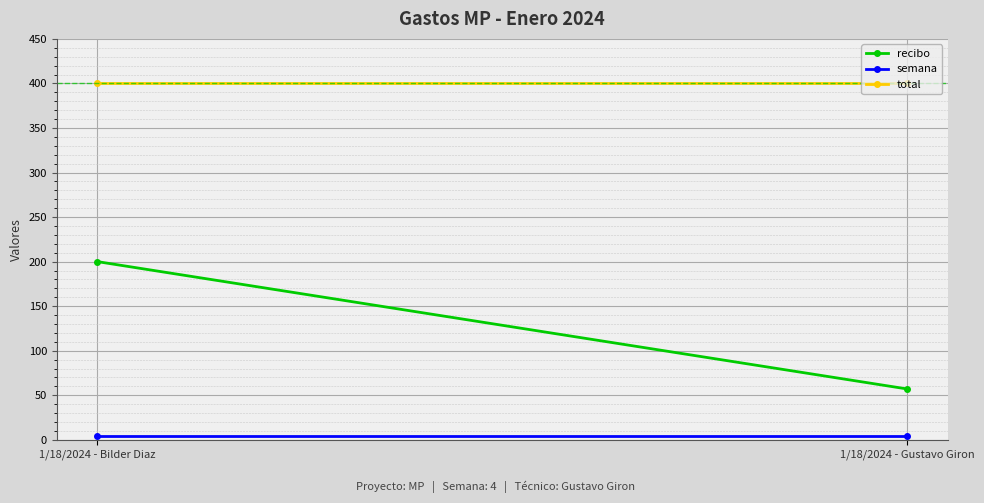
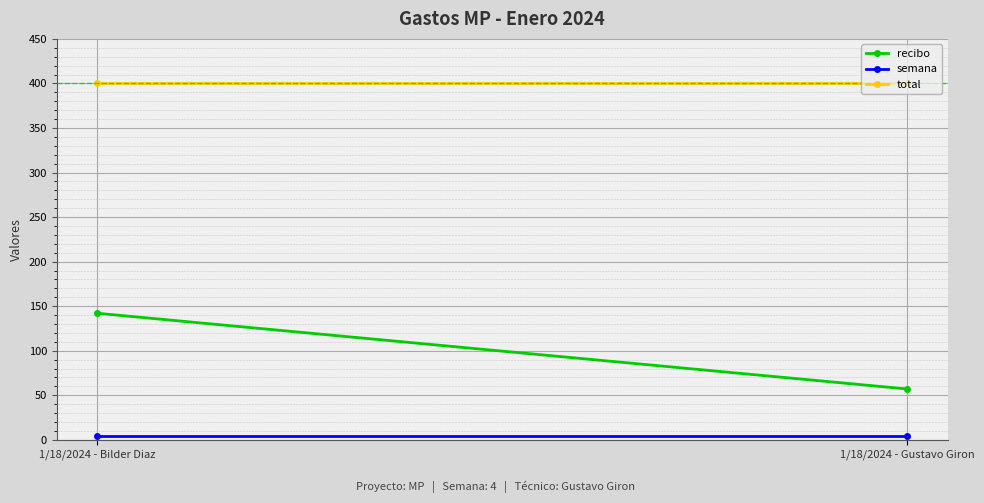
  {
    "recibo": {
-     "1/18/2024 - Bilder Diaz": 200,
+     "1/18/2024 - Bilder Diaz": 140,
      "1/18/2024 - Gustavo Giron": 60
    },
    "semana": {
      "1/18/2024 - Bilder Diaz": 0,
      "1/18/2024 - Gustavo Giron": 0
    },
    "total": {
      "1/18/2024 - Bilder Diaz": 400
    }
  }
